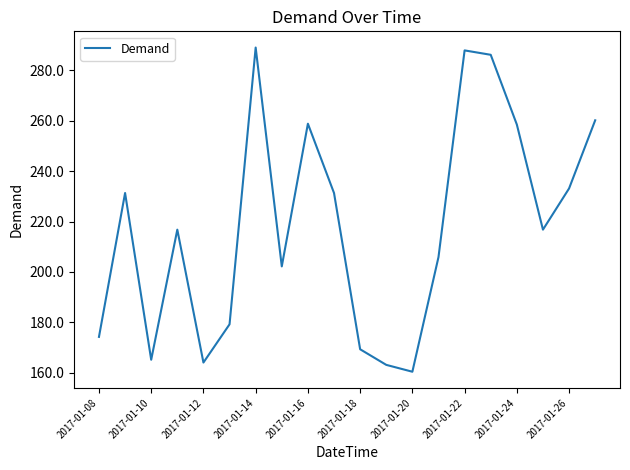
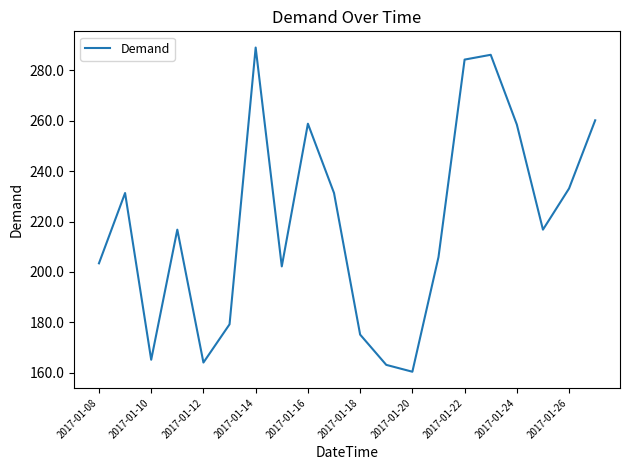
  {
-   "2017-01-08": 174,
+   "2017-01-08": 203,
    "2017-01-10": 165,
    "2017-01-12": 164,
    "2017-01-14": 289,
    "2017-01-16": 259,
-   "2017-01-18": 169,
+   "2017-01-18": 175,
    "2017-01-20": 160,
-   "2017-01-22": 288,
+   "2017-01-22": 284,
    "2017-01-24": 258,
    "2017-01-26": 233
  }
